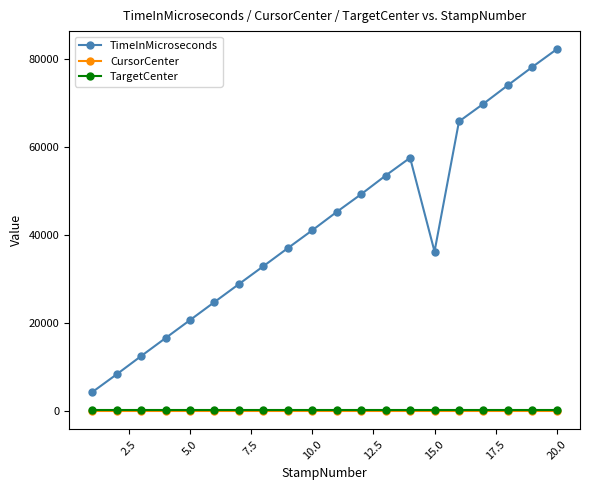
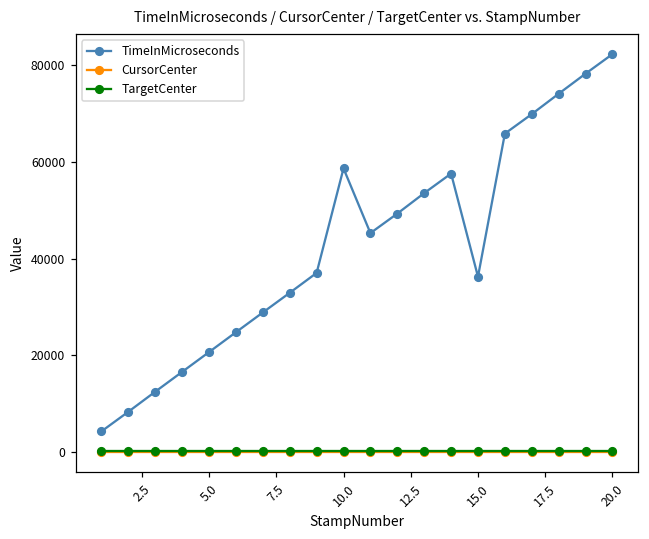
  {
    "TimeInMicroseconds": {
      "5.0": 21000,
-     "10.0": 41000,
+     "10.0": 59000,
      "15.0": 36000,
      "20.0": 82000
    }
  }
